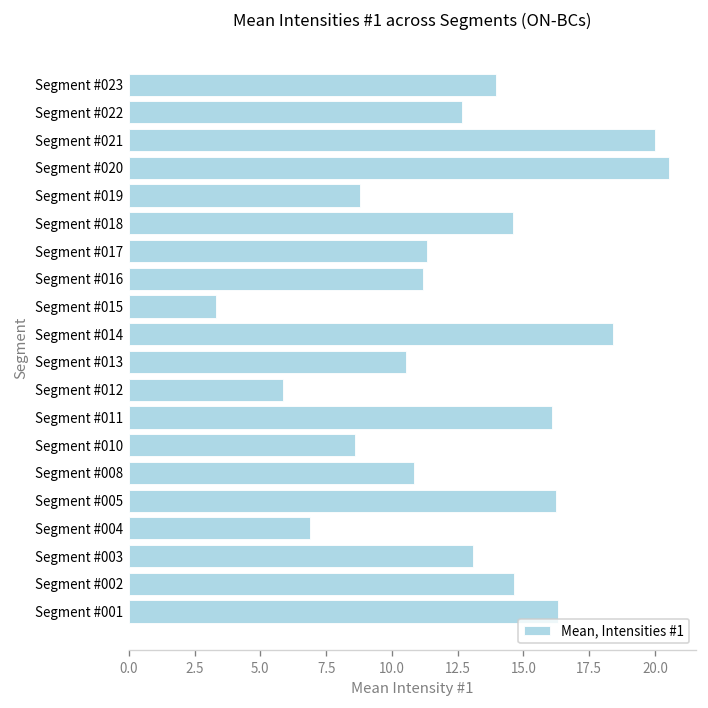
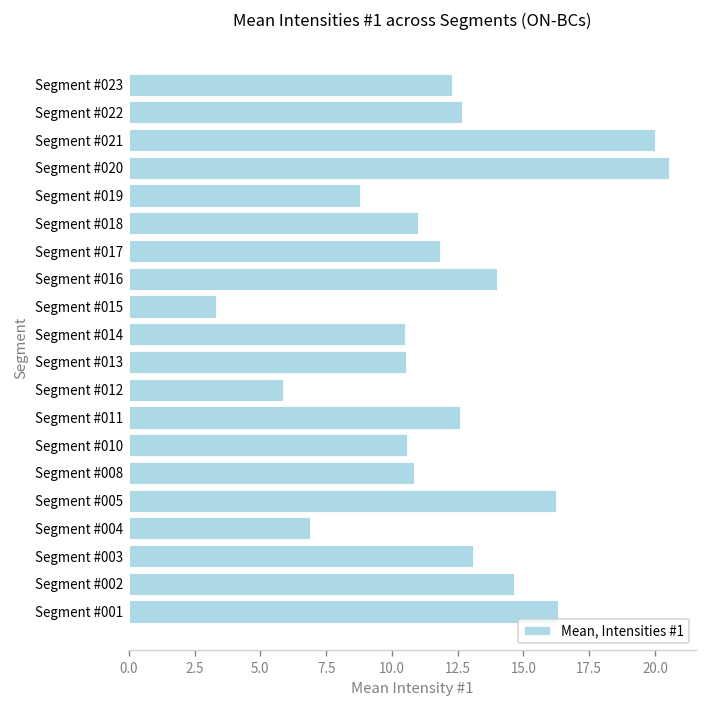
  {
-   "Segment #023": 14.0,
+   "Segment #023": 12.3,
    "Segment #022": 12.7,
    "Segment #021": 20.0,
    "Segment #020": 20.5,
    "Segment #019": 8.8,
-   "Segment #018": 14.6,
-   "Segment #017": 11.4,
-   "Segment #016": 11.2,
+   "Segment #018": 11.0,
+   "Segment #017": 11.8,
+   "Segment #016": 14.0,
    "Segment #015": 3.3,
-   "Segment #014": 18.4,
+   "Segment #014": 10.5,
    "Segment #013": 10.5,
    "Segment #012": 5.8,
-   "Segment #011": 16.1,
-   "Segment #010": 8.6,
+   "Segment #011": 12.6,
+   "Segment #010": 10.6,
    "Segment #008": 10.8,
    "Segment #005": 16.2,
    "Segment #004": 6.9,
    "Segment #003": 13.1,
    "Segment #002": 14.6,
    "Segment #001": 16.3
  }
